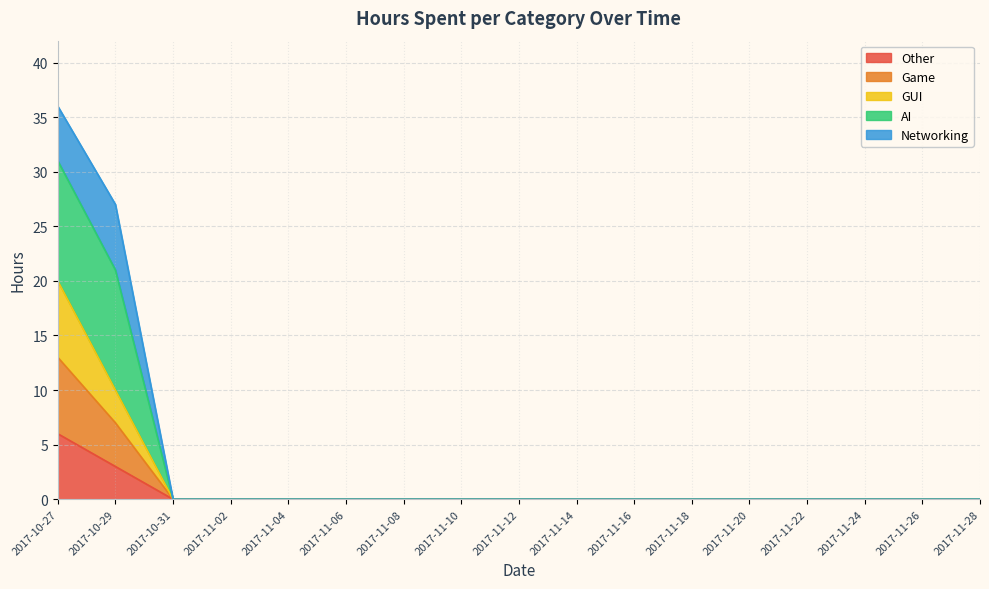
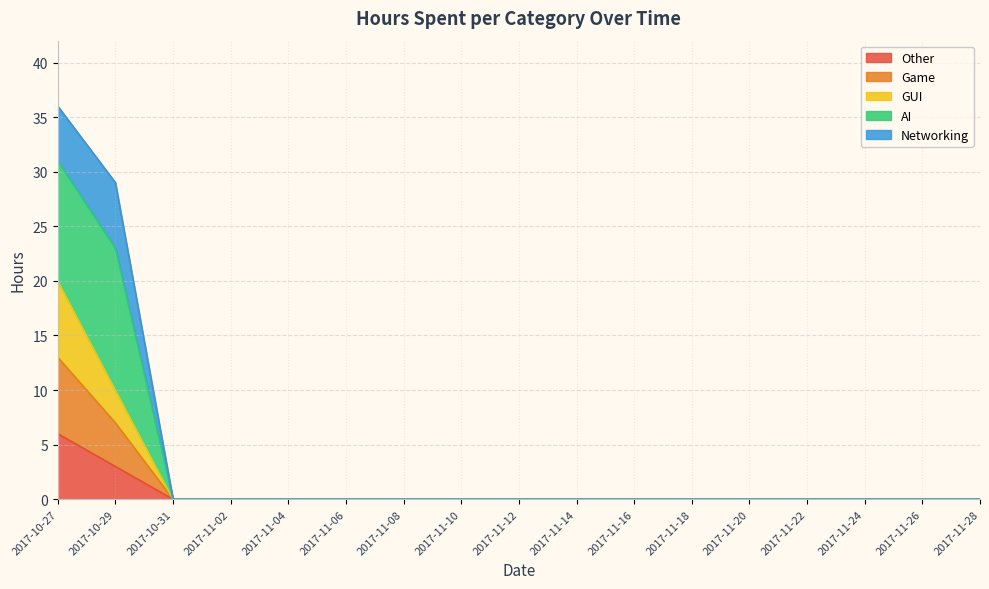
  {
    "GUI": {
      "2017-10-27": 7,
      "2017-10-29": 3
    },
    "AI": {
      "2017-10-27": 11,
-     "2017-10-29": 11
+     "2017-10-29": 13
    },
    "Networking": {
      "2017-10-27": 5,
      "2017-10-29": 6
    }
  }
